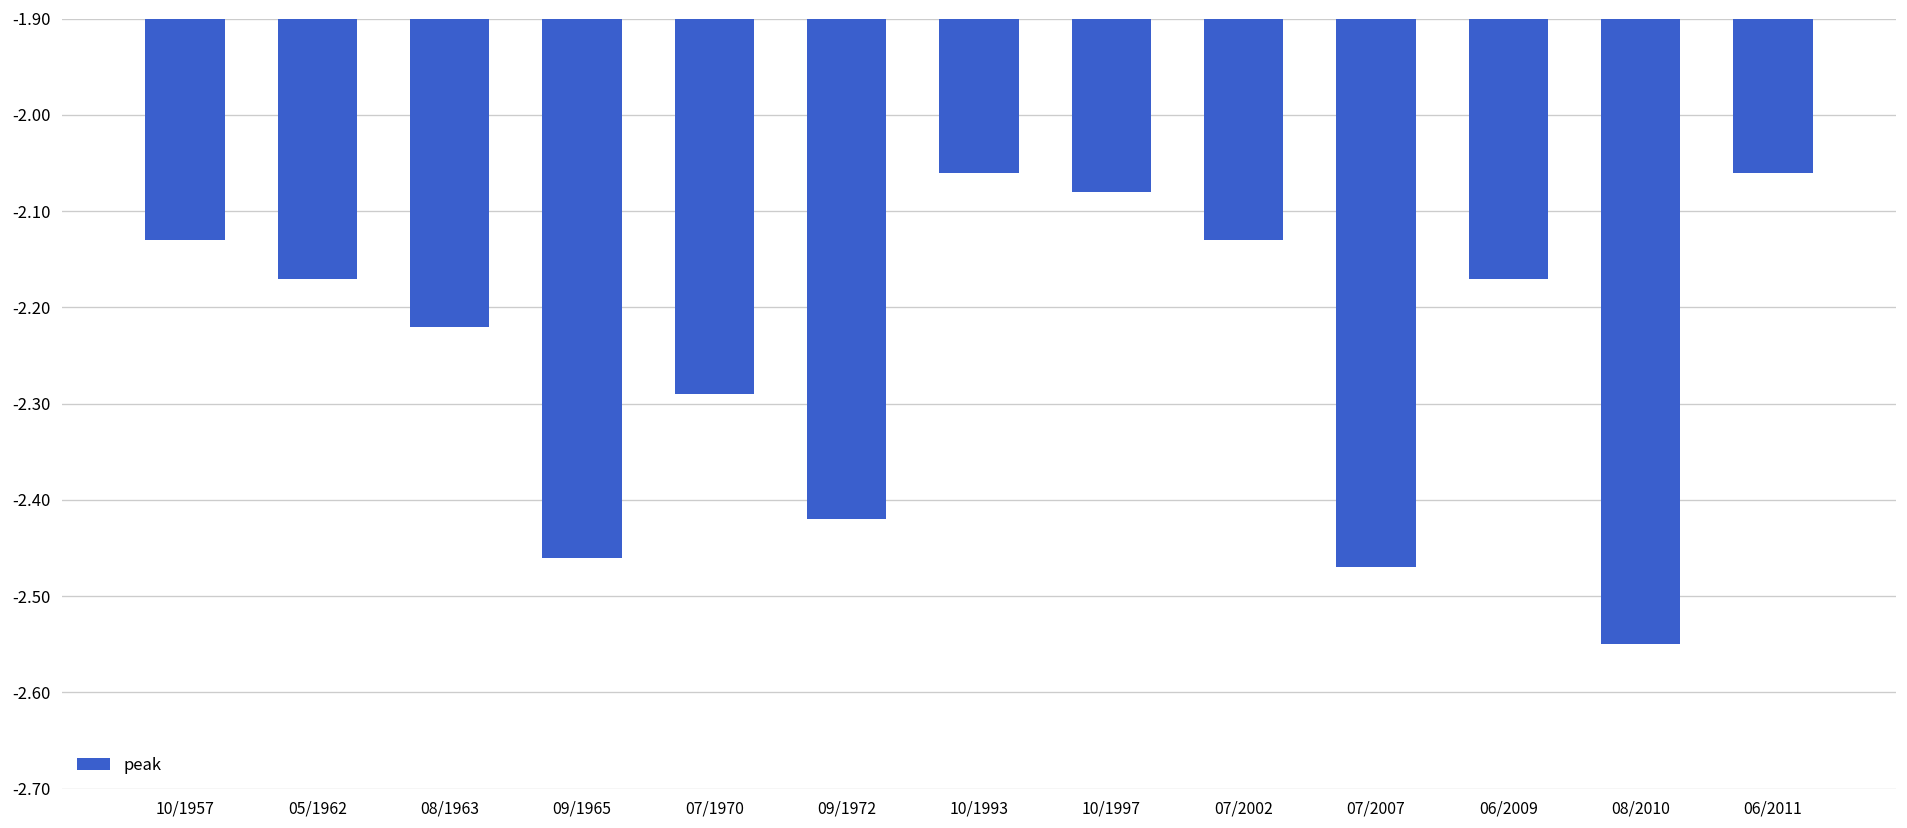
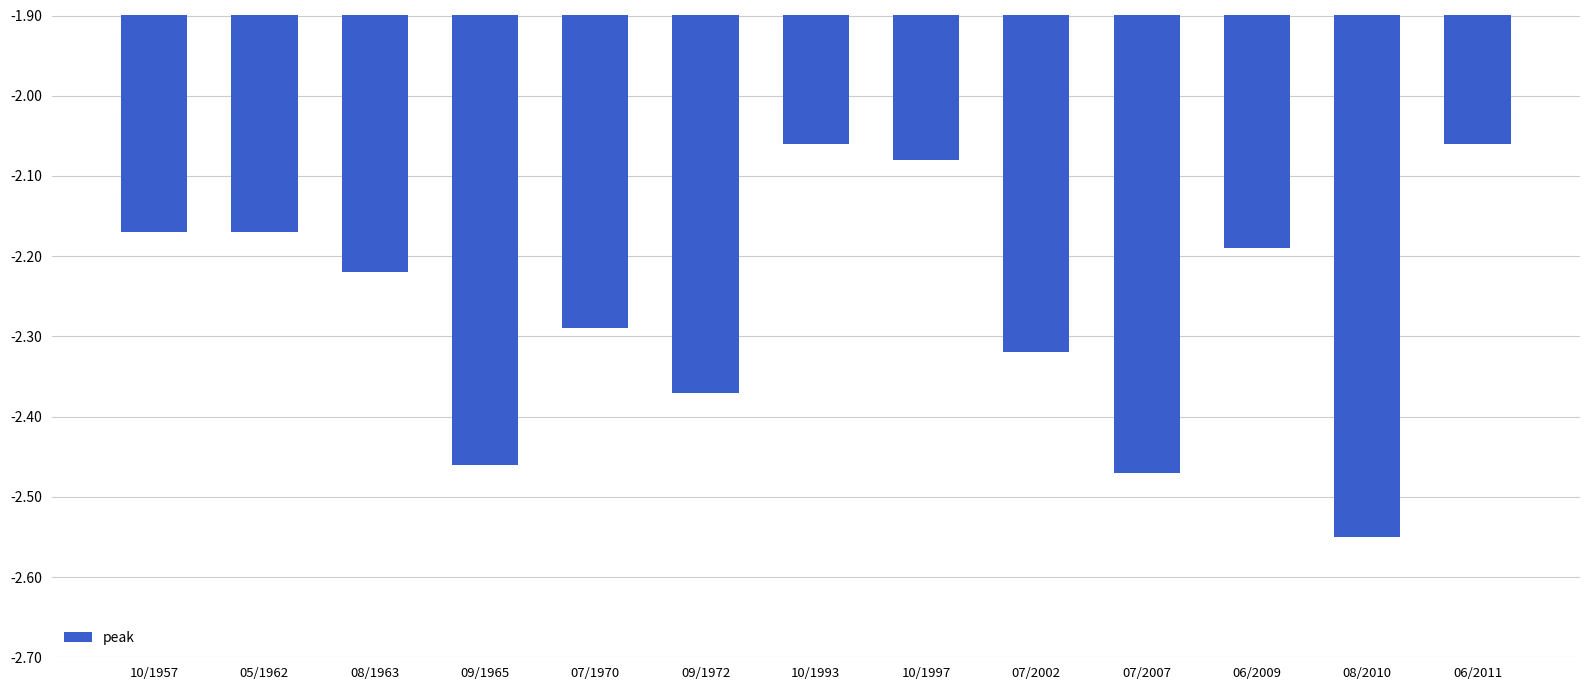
  {
-   "10/1957": -2.13,
+   "10/1957": -2.17,
    "05/1962": -2.17,
    "08/1963": -2.22,
    "09/1965": -2.46,
    "07/1970": -2.29,
-   "09/1972": -2.42,
+   "09/1972": -2.37,
    "10/1993": -2.06,
    "10/1997": -2.08,
-   "07/2002": -2.13,
+   "07/2002": -2.32,
    "07/2007": -2.47,
-   "06/2009": -2.17,
+   "06/2009": -2.19,
    "08/2010": -2.55,
    "06/2011": -2.06
  }
